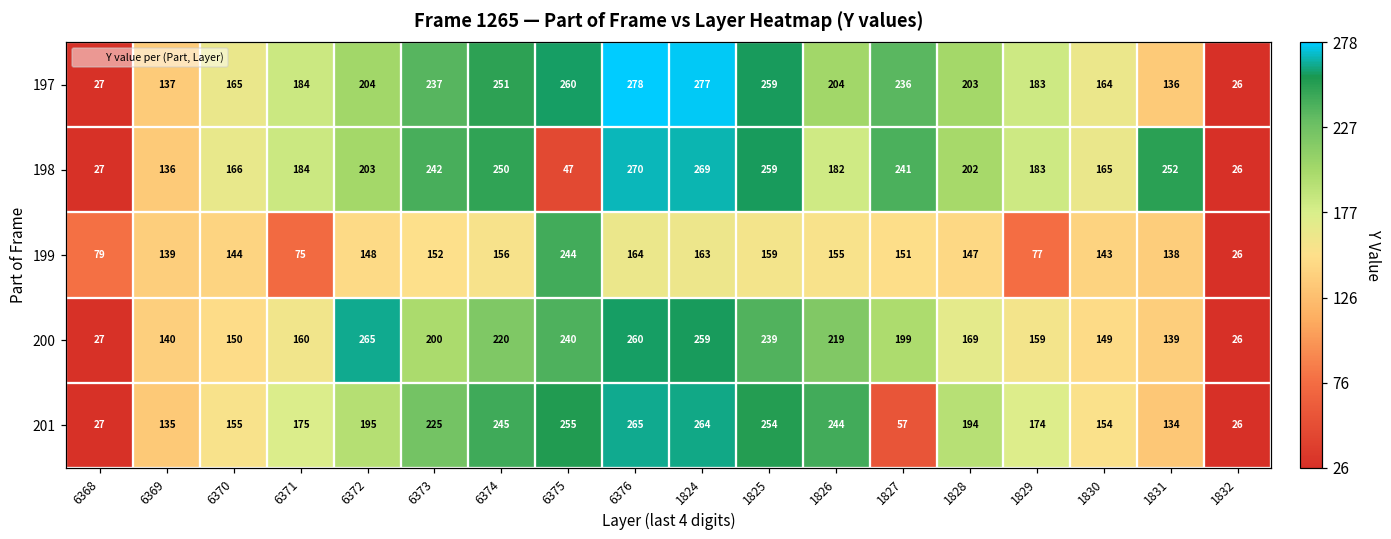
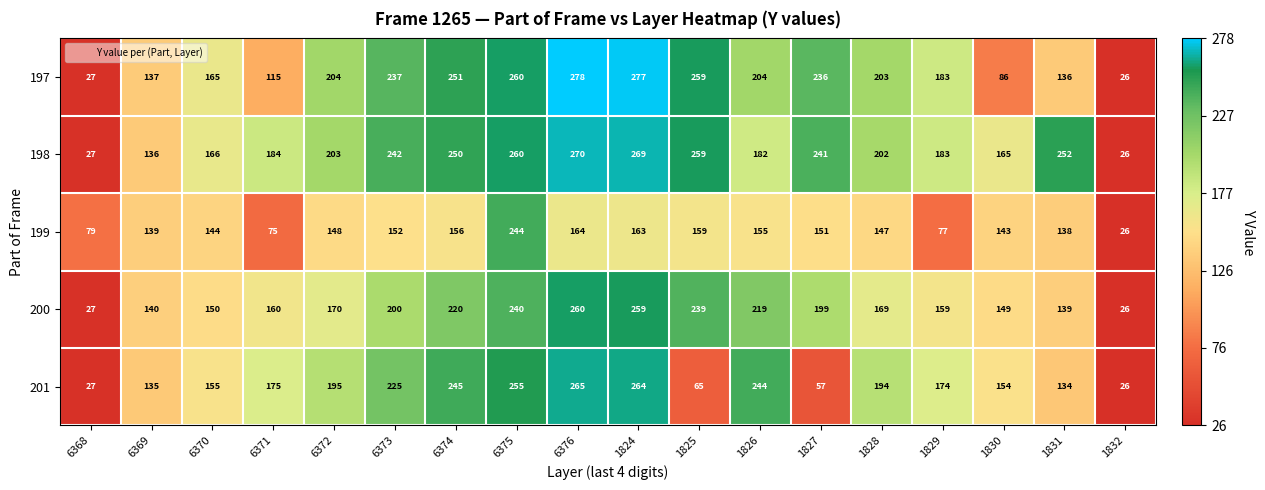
  {
    "197": {
      "6368": 27,
      "6369": 137,
      "6370": 165,
-     "6371": 184,
+     "6371": 115,
      "6372": 204,
      "6373": 237,
      "6374": 251,
      "6375": 260,
      "6376": 278,
      "1824": 277,
      "1825": 259,
      "1826": 204,
      "1827": 236,
      "1828": 203,
      "1829": 183,
-     "1830": 164,
+     "1830": 86,
      "1831": 136,
      "1832": 26
    },
    "198": {
      "6368": 27,
      "6369": 136,
      "6370": 166,
      "6371": 184,
      "6372": 203,
      "6373": 242,
      "6374": 250,
-     "6375": 47,
+     "6375": 260,
      "6376": 270,
      "1824": 269,
      "1825": 259,
      "1826": 182,
      "1827": 241,
      "1828": 202,
      "1829": 183,
      "1830": 165,
      "1831": 252,
      "1832": 26
    },
    "199": {
      "6368": 79,
      "6369": 139,
      "6370": 144,
      "6371": 75,
      "6372": 148,
      "6373": 152,
      "6374": 156,
      "6375": 244,
      "6376": 164,
      "1824": 163,
      "1825": 159,
      "1826": 155,
      "1827": 151,
      "1828": 147,
      "1829": 77,
      "1830": 143,
      "1831": 138,
      "1832": 26
    },
    "200": {
      "6368": 27,
      "6369": 140,
      "6370": 150,
      "6371": 160,
-     "6372": 265,
+     "6372": 170,
      "6373": 200,
      "6374": 220,
      "6375": 240,
      "6376": 260,
      "1824": 259,
      "1825": 239,
      "1826": 219,
      "1827": 199,
      "1828": 169,
      "1829": 159,
      "1830": 149,
      "1831": 139,
      "1832": 26
    },
    "201": {
      "6368": 27,
      "6369": 135,
      "6370": 155,
      "6371": 175,
      "6372": 195,
      "6373": 225,
      "6374": 245,
      "6375": 255,
      "6376": 265,
      "1824": 264,
-     "1825": 254,
+     "1825": 65,
      "1826": 244,
      "1827": 57,
      "1828": 194,
      "1829": 174,
      "1830": 154,
      "1831": 134,
      "1832": 26
    }
  }
